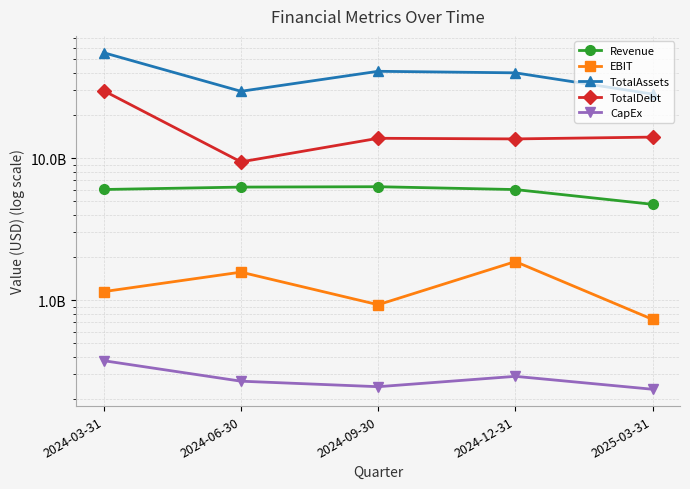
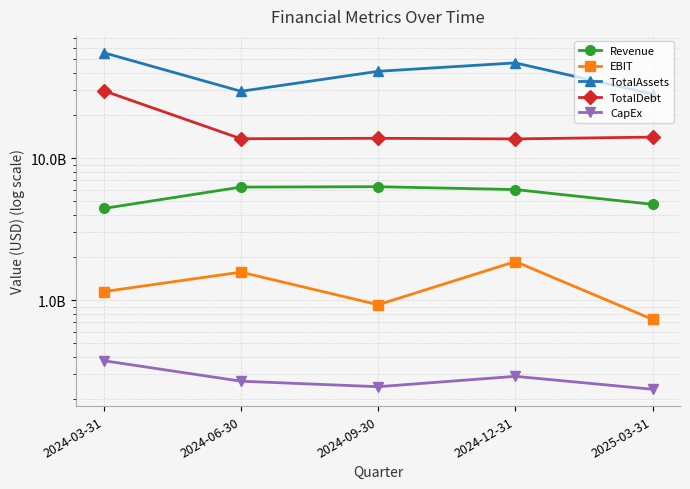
  {
    "Revenue": {
-     "2024-03-31": 6000000000,
+     "2024-03-31": 4400000000,
      "2024-06-30": 6000000000,
      "2024-09-30": 6000000000,
      "2024-12-31": 6000000000,
      "2025-03-31": 4700000000
    },
    "EBIT": {
      "2024-03-31": 1100000000,
      "2024-06-30": 1600000000,
      "2024-09-30": 900000000,
      "2024-12-31": 1900000000,
      "2025-03-31": 700000000
    },
    "TotalAssets": {
      "2024-03-31": 55000000000,
      "2024-06-30": 30000000000,
      "2024-09-30": 41000000000,
-     "2024-12-31": 40000000000
+     "2024-12-31": 47000000000
    },
    "TotalDebt": {
      "2024-03-31": 30000000000,
-     "2024-06-30": 9000000000,
+     "2024-06-30": 14000000000,
      "2024-09-30": 14000000000,
      "2024-12-31": 14000000000,
      "2025-03-31": 14000000000
    },
    "CapEx": {
      "2024-03-31": 380000000,
      "2024-06-30": 270000000,
      "2024-09-30": 250000000,
      "2024-12-31": 290000000,
      "2025-03-31": 240000000
    }
  }
